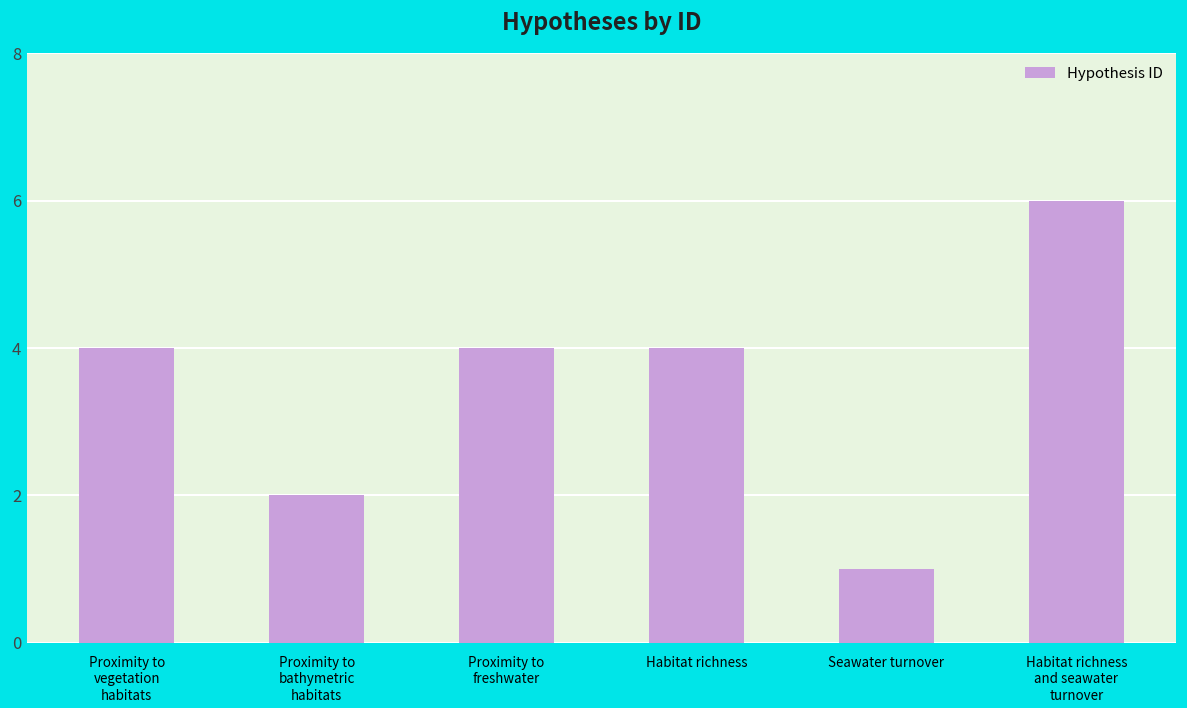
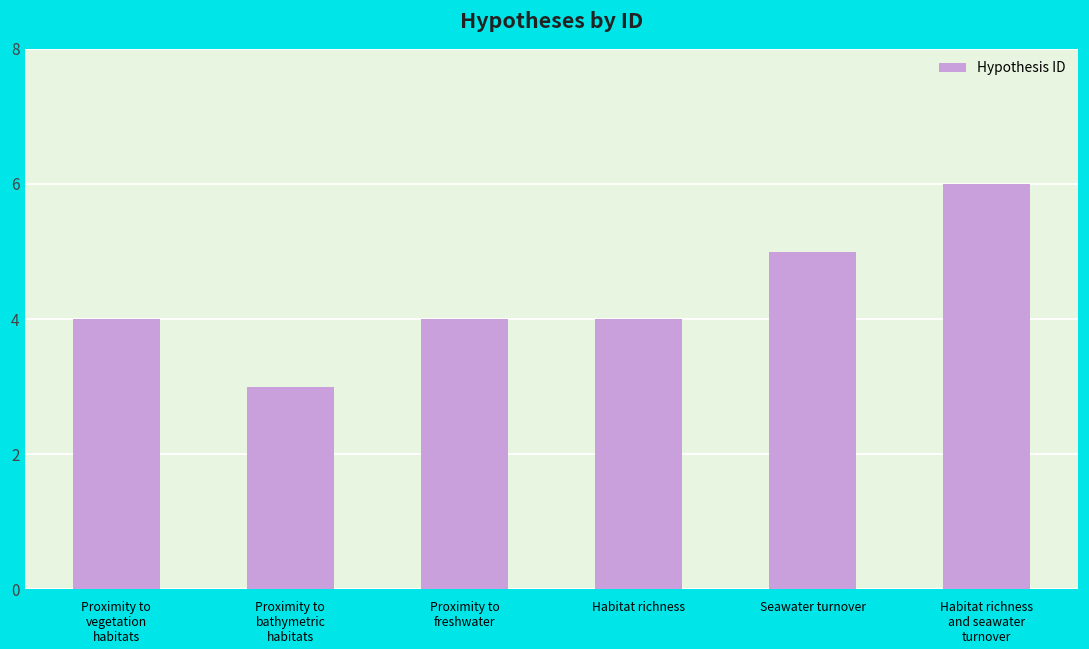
  {
    "Proximity to vegetation habitats": 4,
-   "Proximity to bathymetric habitats": 2,
+   "Proximity to bathymetric habitats": 3,
    "Proximity to freshwater": 4,
    "Habitat richness": 4,
-   "Seawater turnover": 1,
+   "Seawater turnover": 5,
    "Habitat richness and seawater turnover": 6
  }
